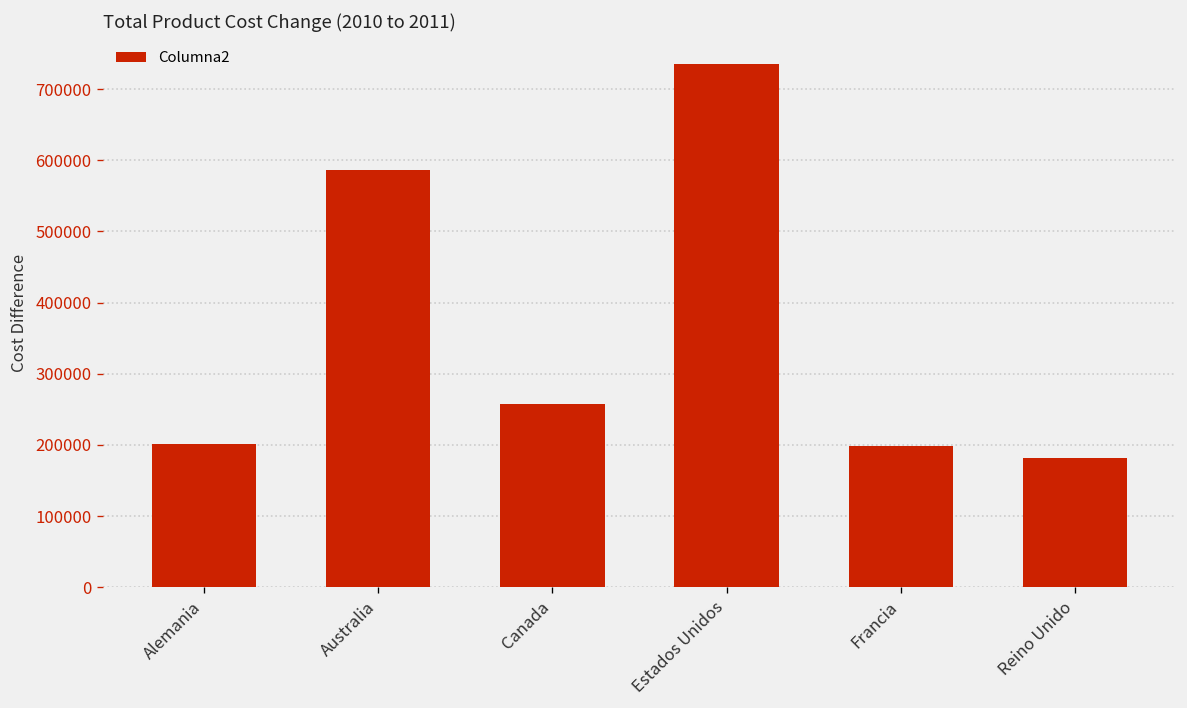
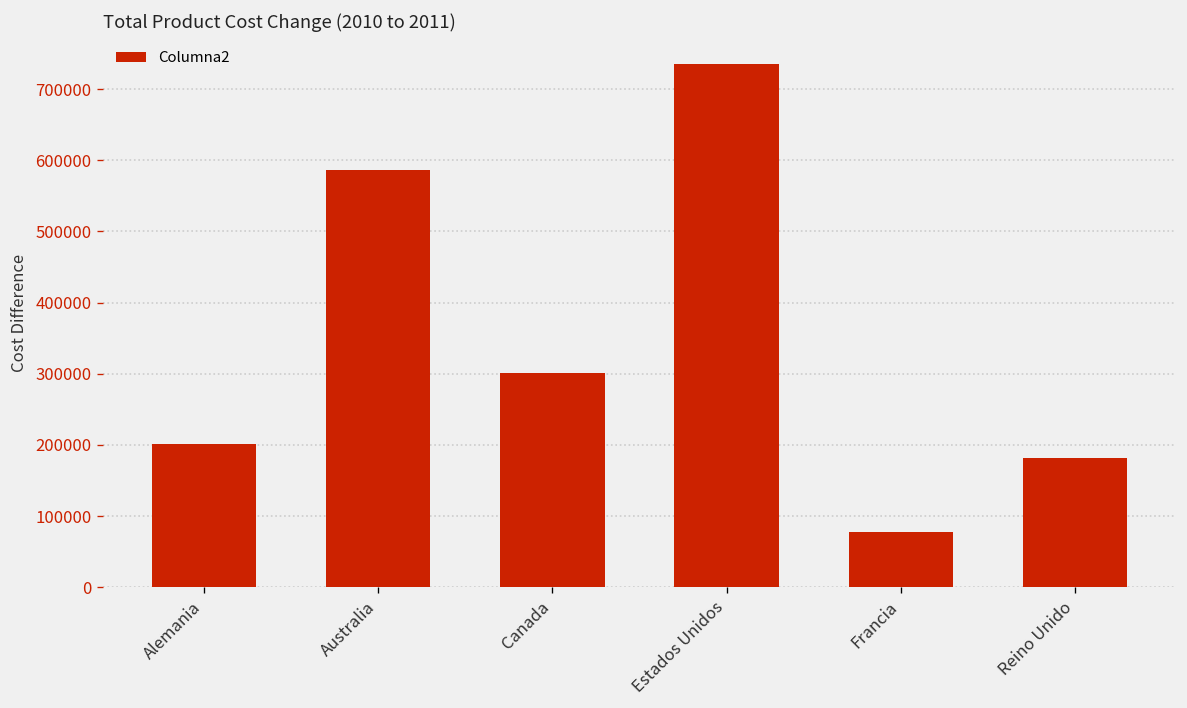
  {
    "Alemania": 200000,
    "Australia": 590000,
-   "Canada": 260000,
+   "Canada": 300000,
    "Estados Unidos": 740000,
-   "Francia": 200000,
+   "Francia": 80000,
    "Reino Unido": 180000
  }
